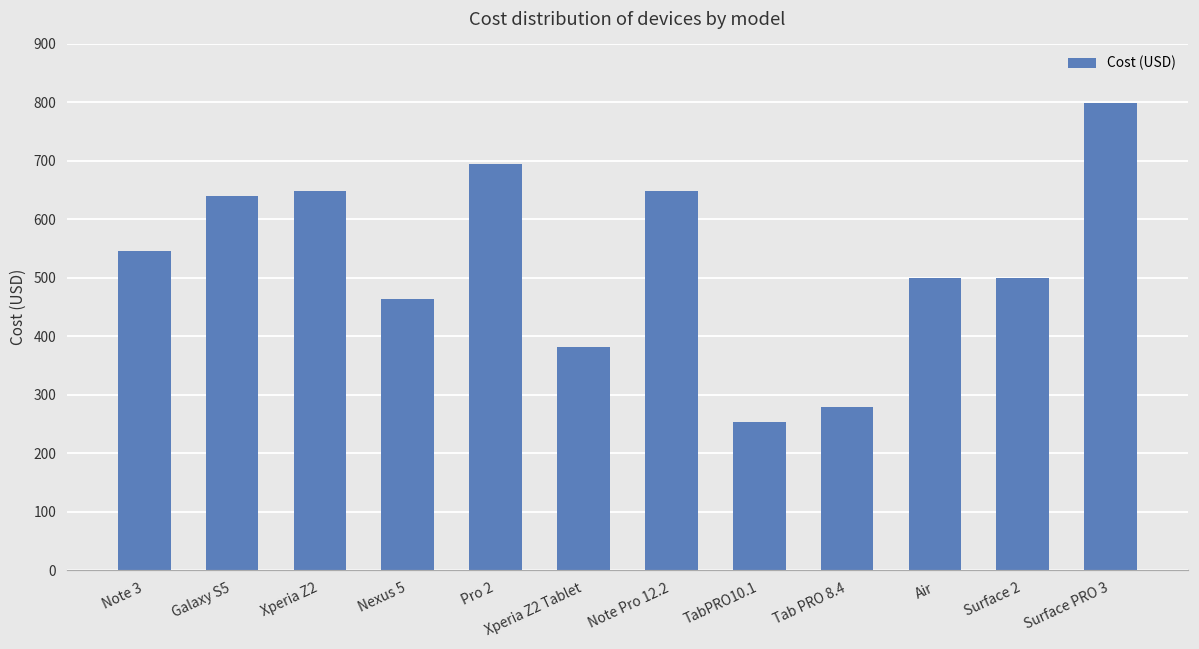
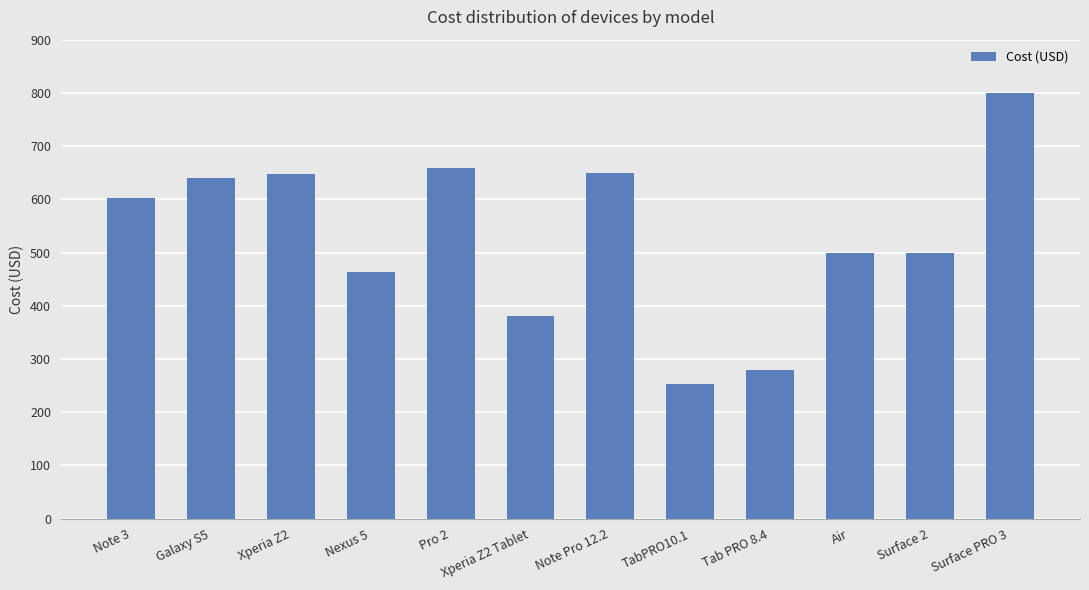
  {
-   "Note 3": 540,
+   "Note 3": 600,
    "Galaxy S5": 640,
    "Xperia Z2": 650,
    "Nexus 5": 460,
-   "Pro 2": 690,
+   "Pro 2": 660,
    "Xperia Z2 Tablet": 380,
    "Note Pro 12.2": 650,
    "TabPRO10.1": 250,
    "Tab PRO 8.4": 280,
    "Air": 500,
    "Surface 2": 500,
    "Surface PRO 3": 800
  }
